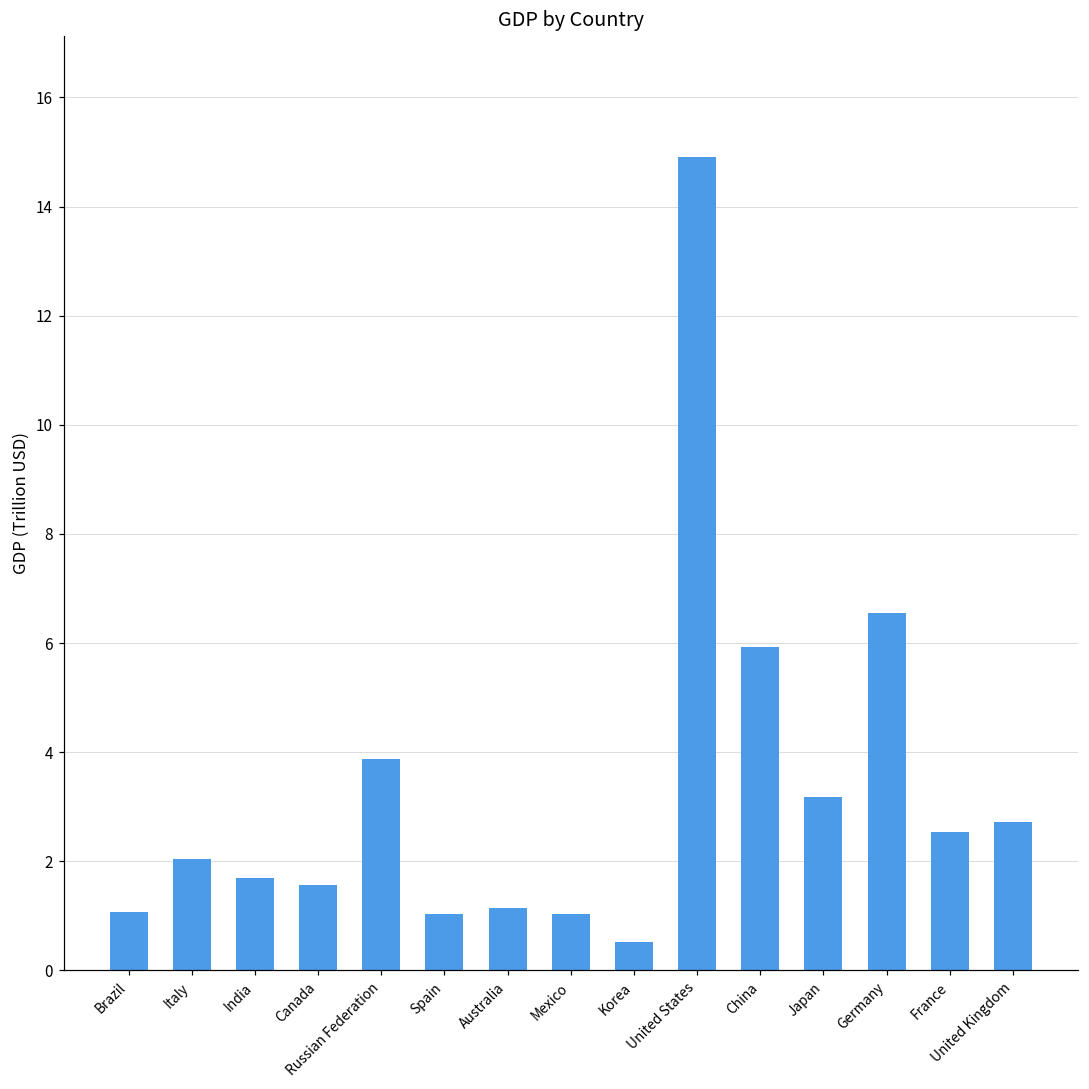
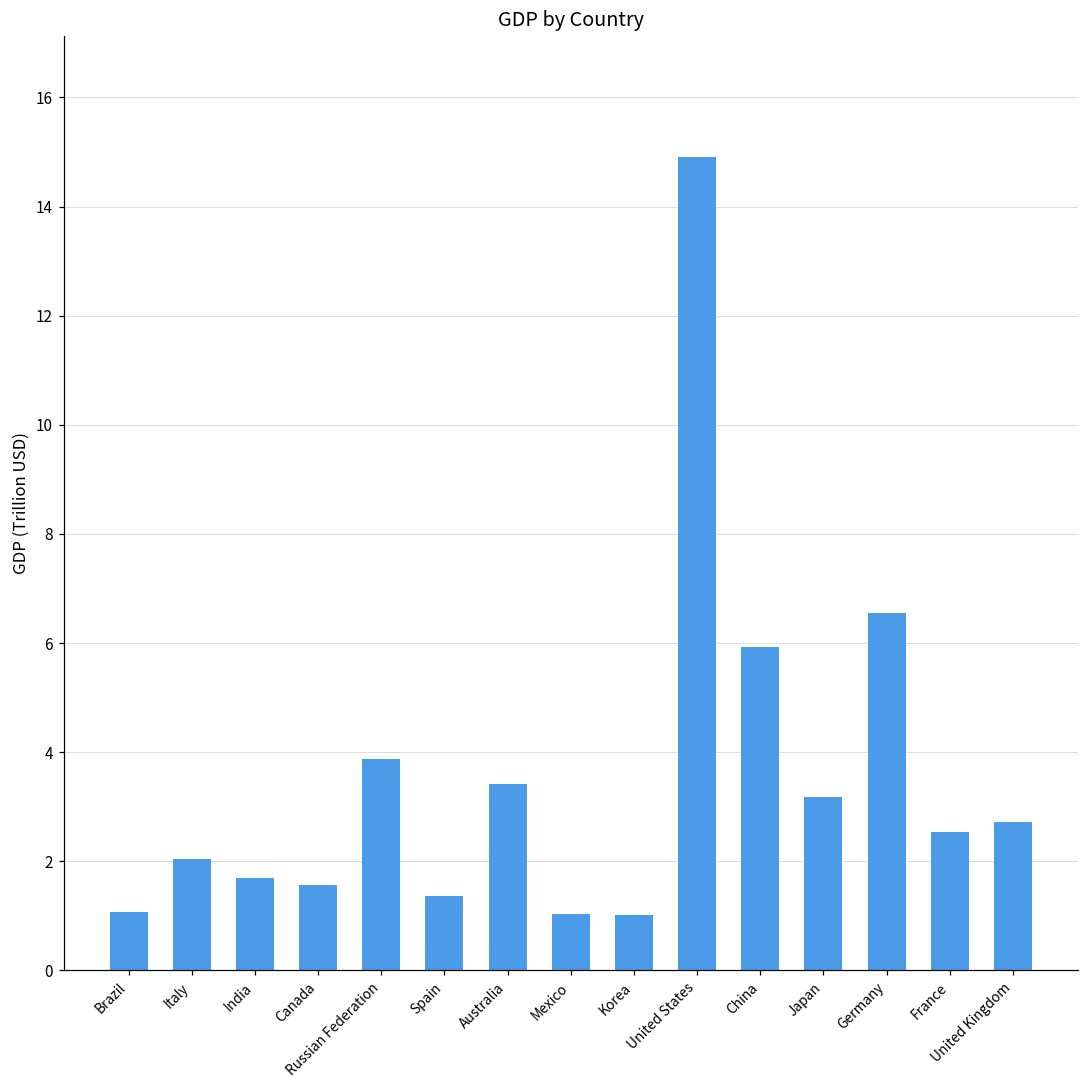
  {
    "Brazil": 1.1,
    "Italy": 2.0,
    "India": 1.7,
    "Canada": 1.6,
    "Russian Federation": 3.9,
-   "Spain": 1.0,
-   "Australia": 1.1,
+   "Spain": 1.4,
+   "Australia": 3.4,
    "Mexico": 1.0,
-   "Korea": 0.5,
+   "Korea": 1.0,
    "United States": 14.9,
    "China": 5.9,
    "Japan": 3.2,
    "Germany": 6.6,
    "France": 2.5,
    "United Kingdom": 2.7
  }
